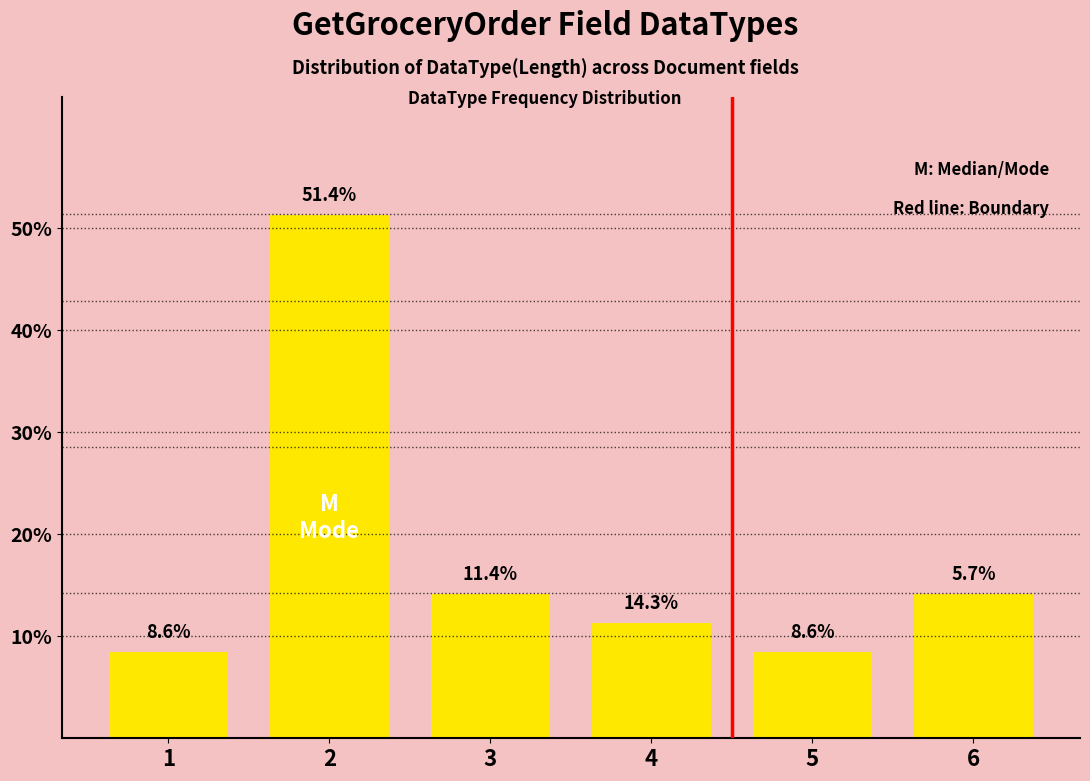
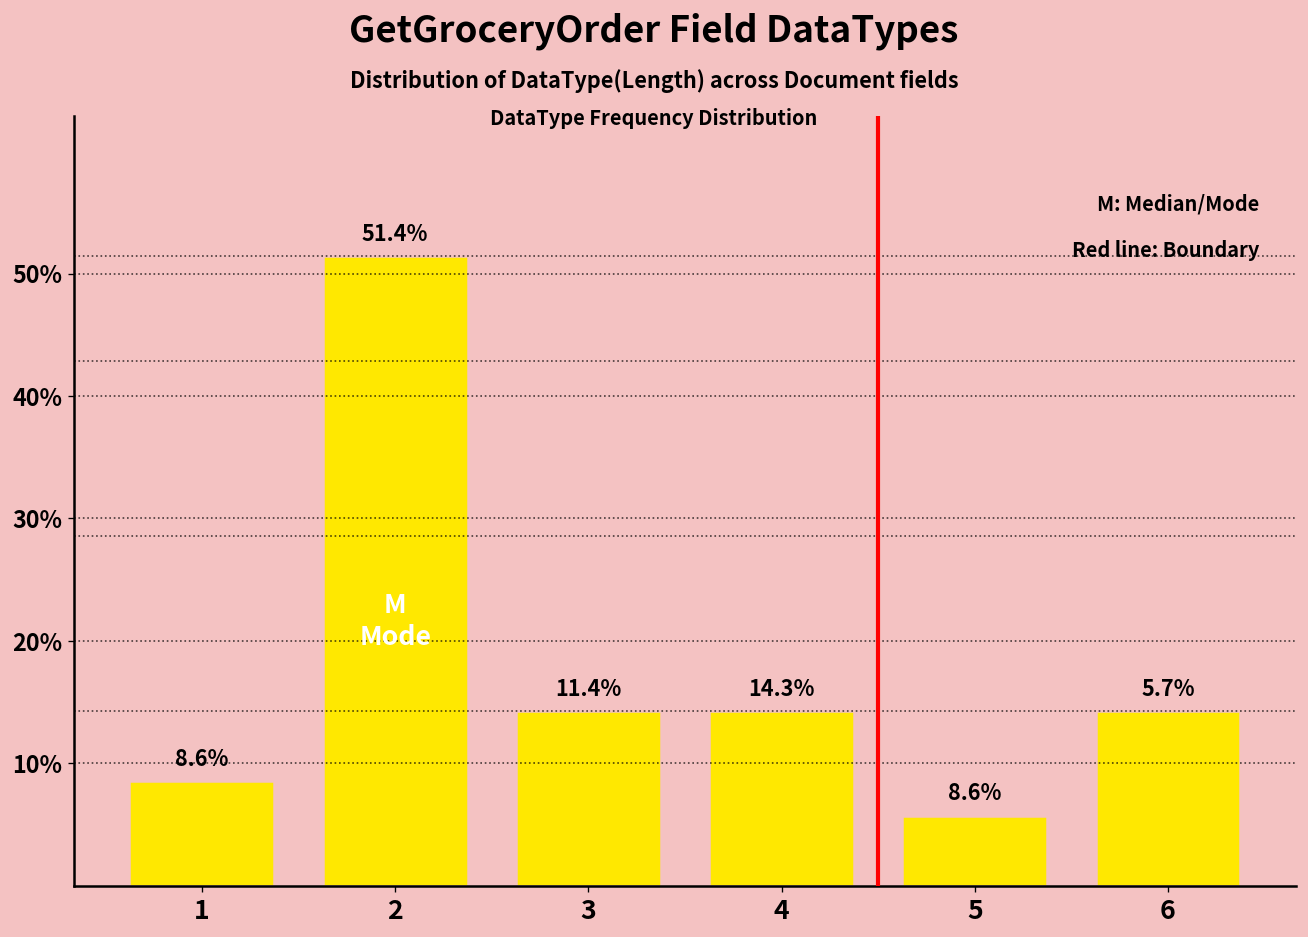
  {
-   "4": "11.4%",
-   "5": "8.6%"
+   "4": "14.3%",
+   "5": "5.7%"
  }
